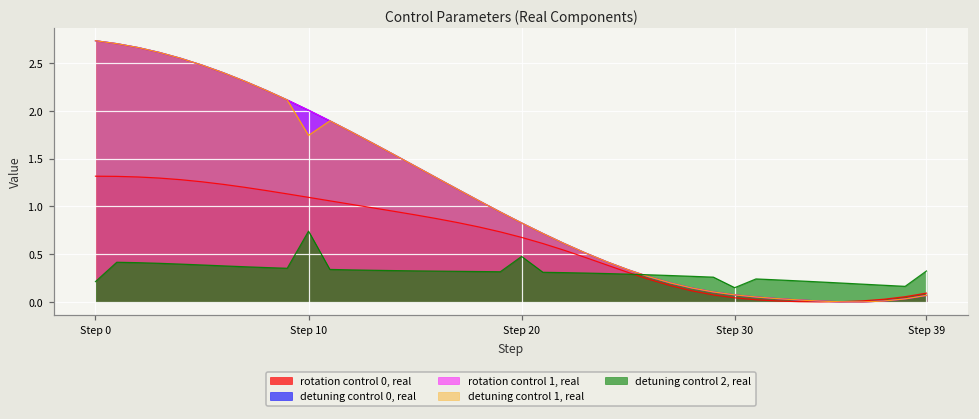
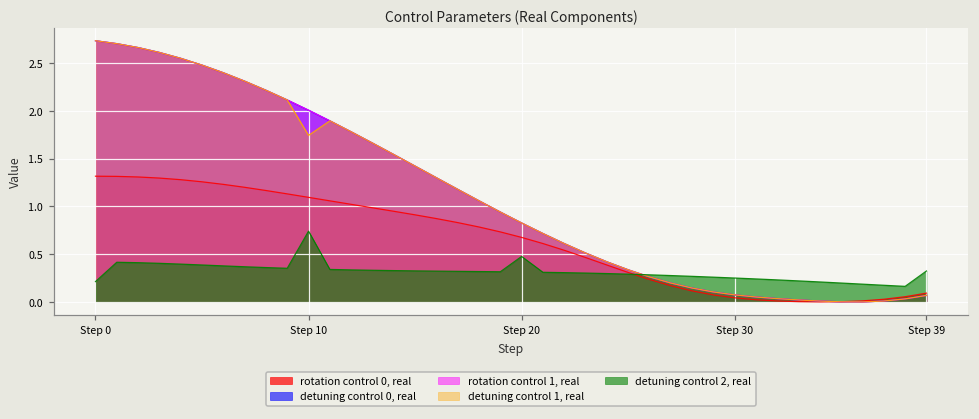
  {
    "rotation control 0, real": {
      "Step 0": 1.3,
      "Step 10": 1.1,
      "Step 20": 0.7,
      "Step 30": 0.0
    },
    "rotation control 1, real": {
      "Step 10": 2.0
    },
    "detuning control 1, real": {
      "Step 10": 1.7
    },
    "detuning control 2, real": {
      "Step 0": 0.2,
      "Step 10": 0.7,
      "Step 20": 0.5,
-     "Step 30": 0.1,
+     "Step 30": 0.3,
      "Step 39": 0.3
    }
  }
